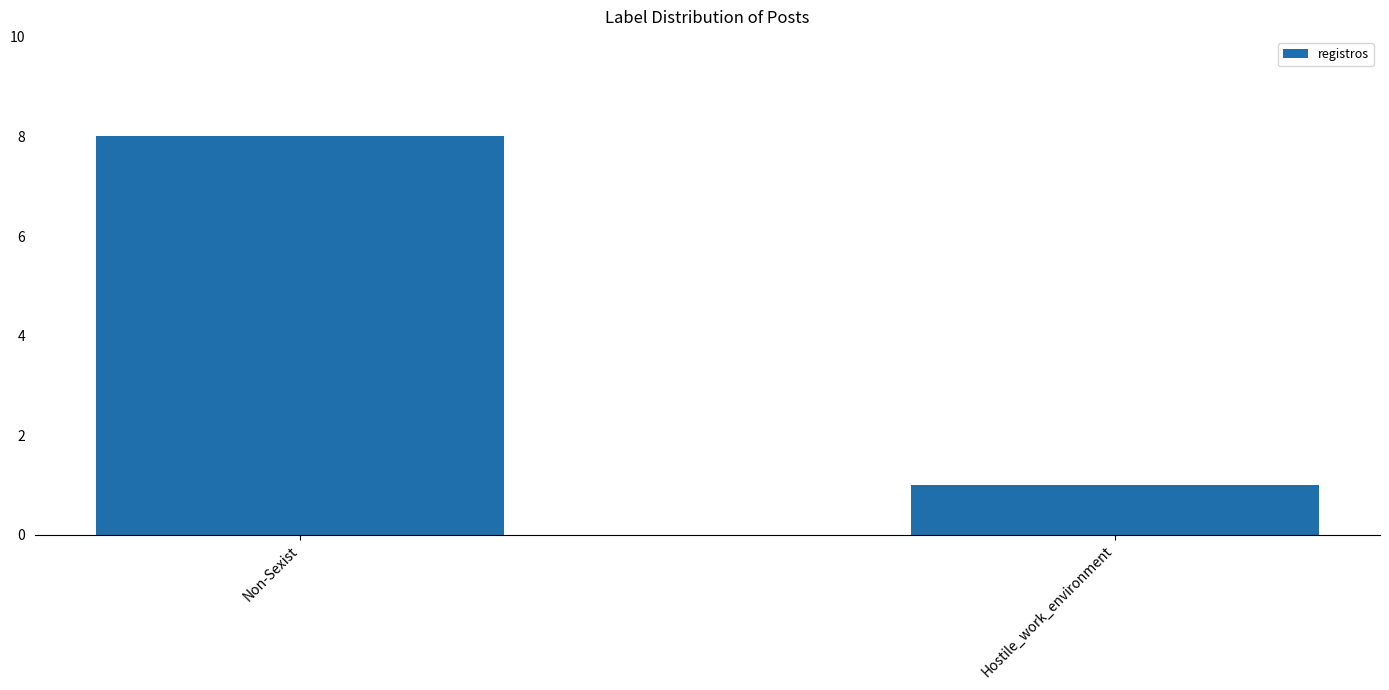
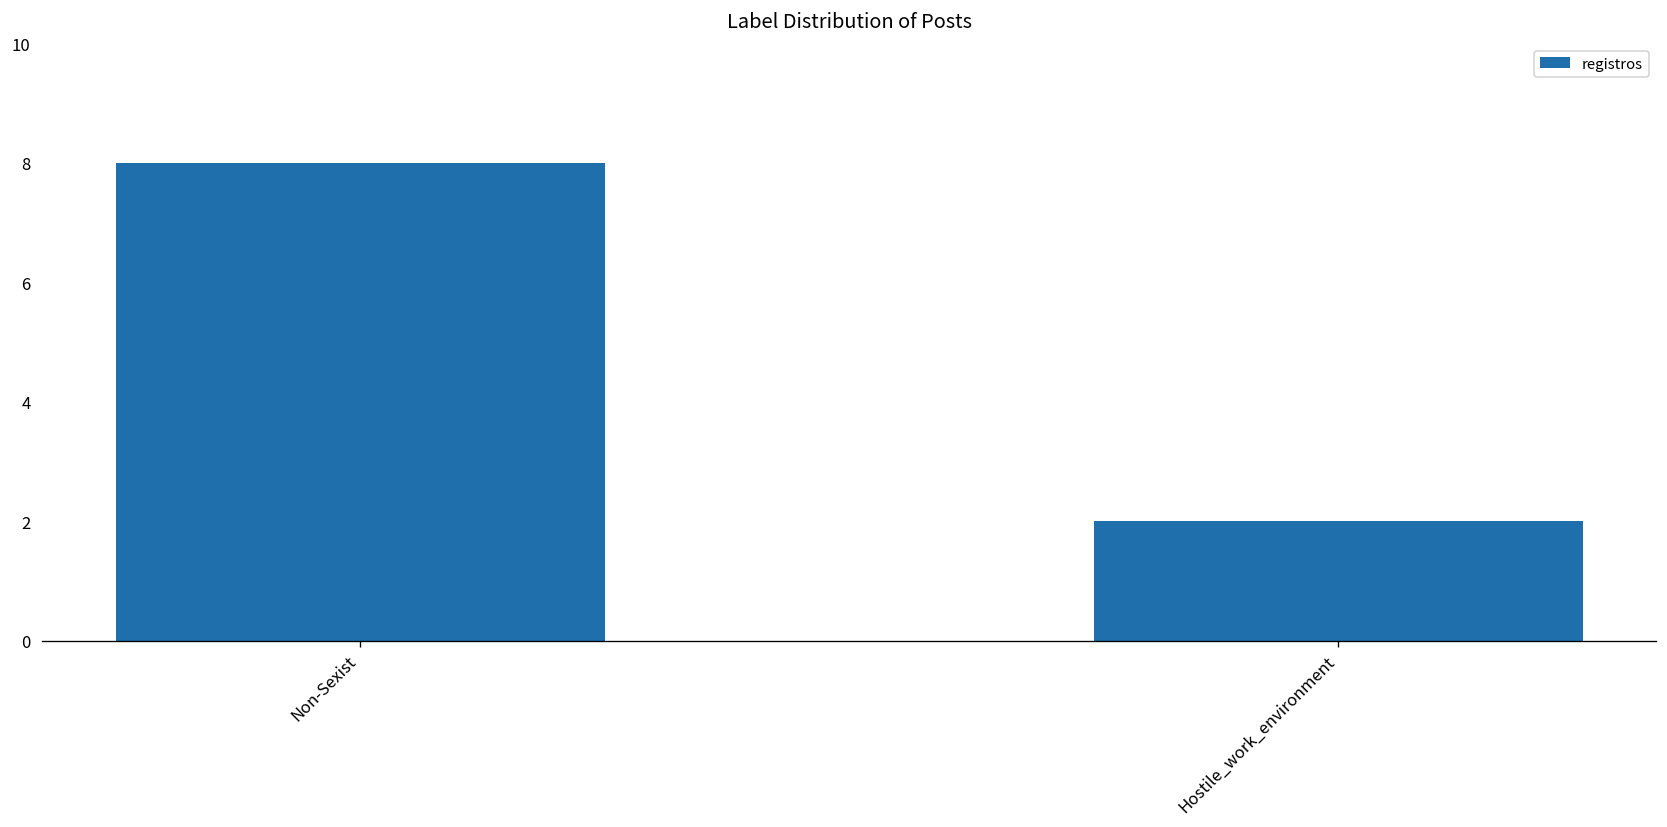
  {
    "Non-Sexist": 8,
-   "Hostile_work_environment": 1
+   "Hostile_work_environment": 2
  }
